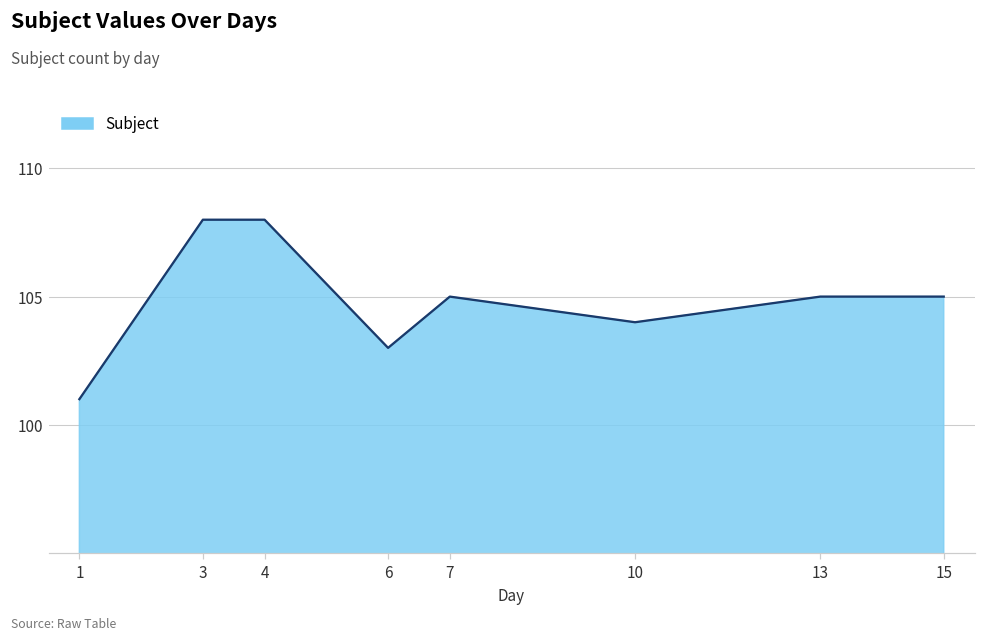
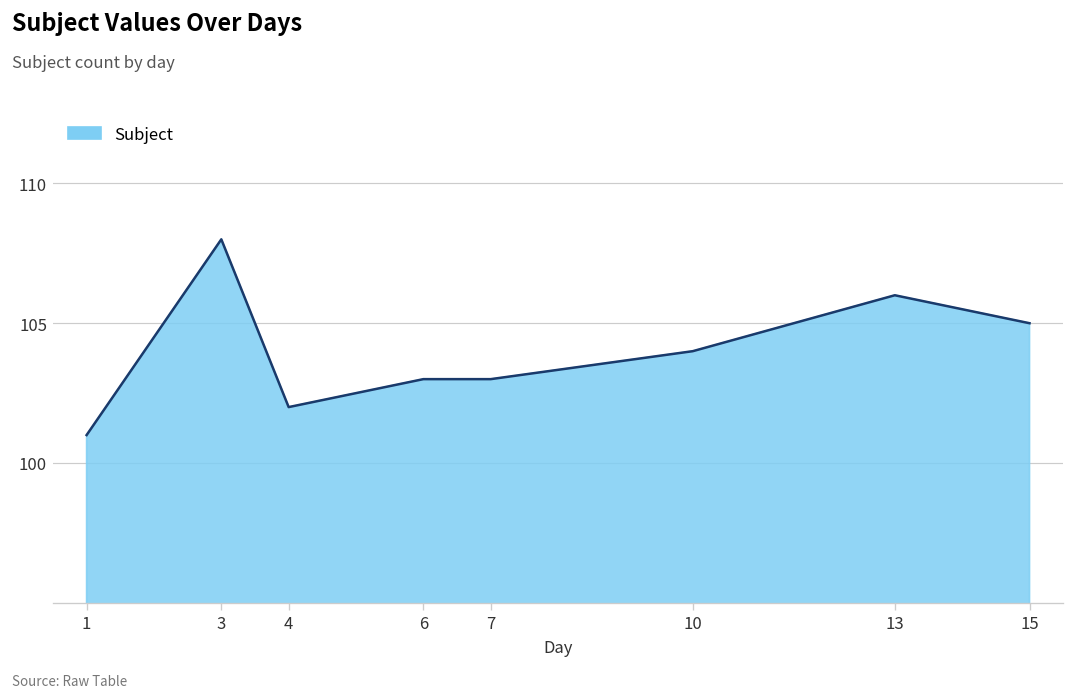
  {
    "1": 101,
    "3": 108,
-   "4": 108,
+   "4": 102,
    "6": 103,
-   "7": 105,
+   "7": 103,
    "10": 104,
-   "13": 105,
+   "13": 106,
    "15": 105
  }
